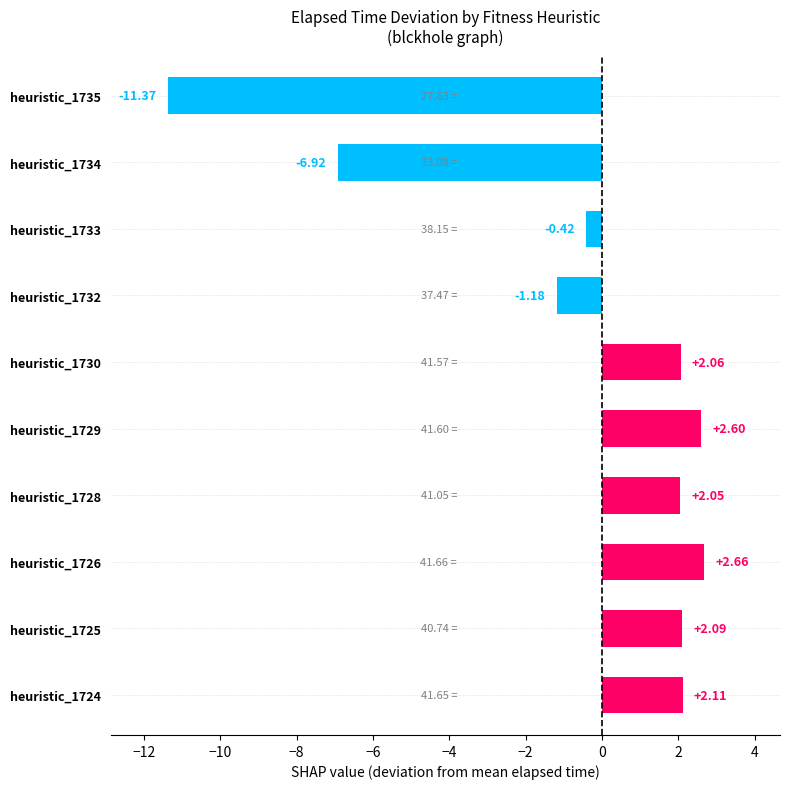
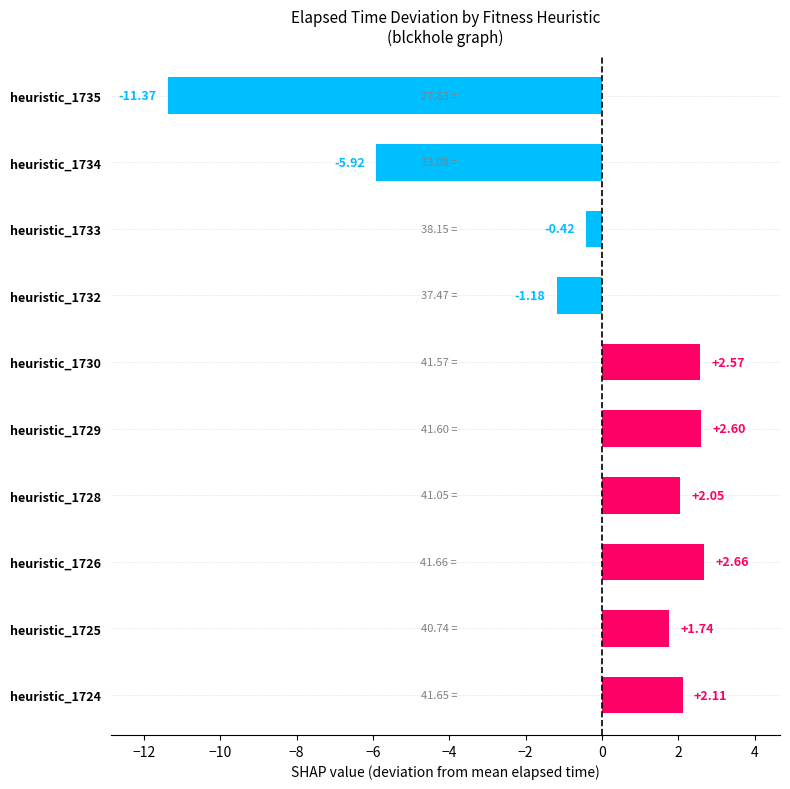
  {
    "heuristic_1735": "-11.37",
-   "heuristic_1734": "-6.92",
+   "heuristic_1734": "-5.92",
    "heuristic_1733": "-0.42",
    "heuristic_1732": "-1.18",
-   "heuristic_1730": "+2.06",
+   "heuristic_1730": "+2.57",
    "heuristic_1729": "+2.60",
    "heuristic_1728": "+2.05",
    "heuristic_1726": "+2.66",
-   "heuristic_1725": "+2.09",
+   "heuristic_1725": "+1.74",
    "heuristic_1724": "+2.11"
  }
